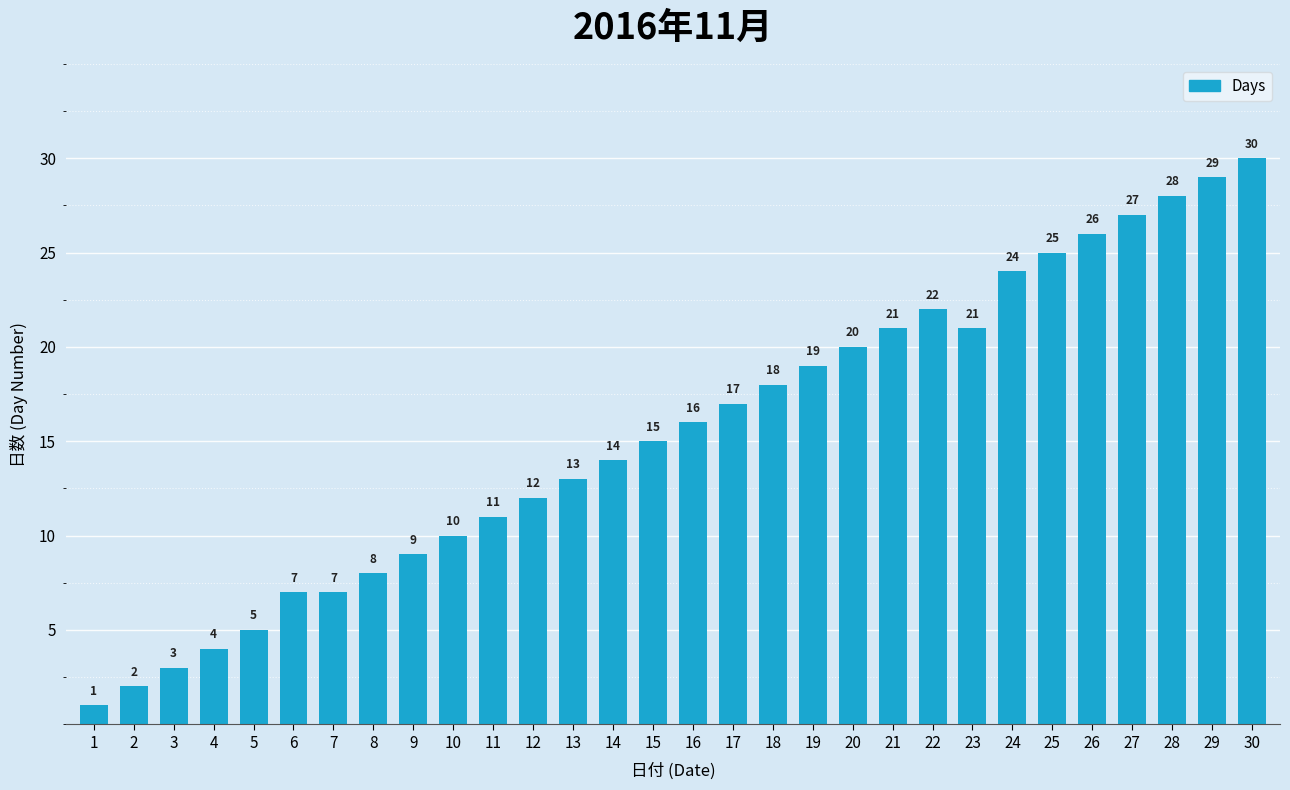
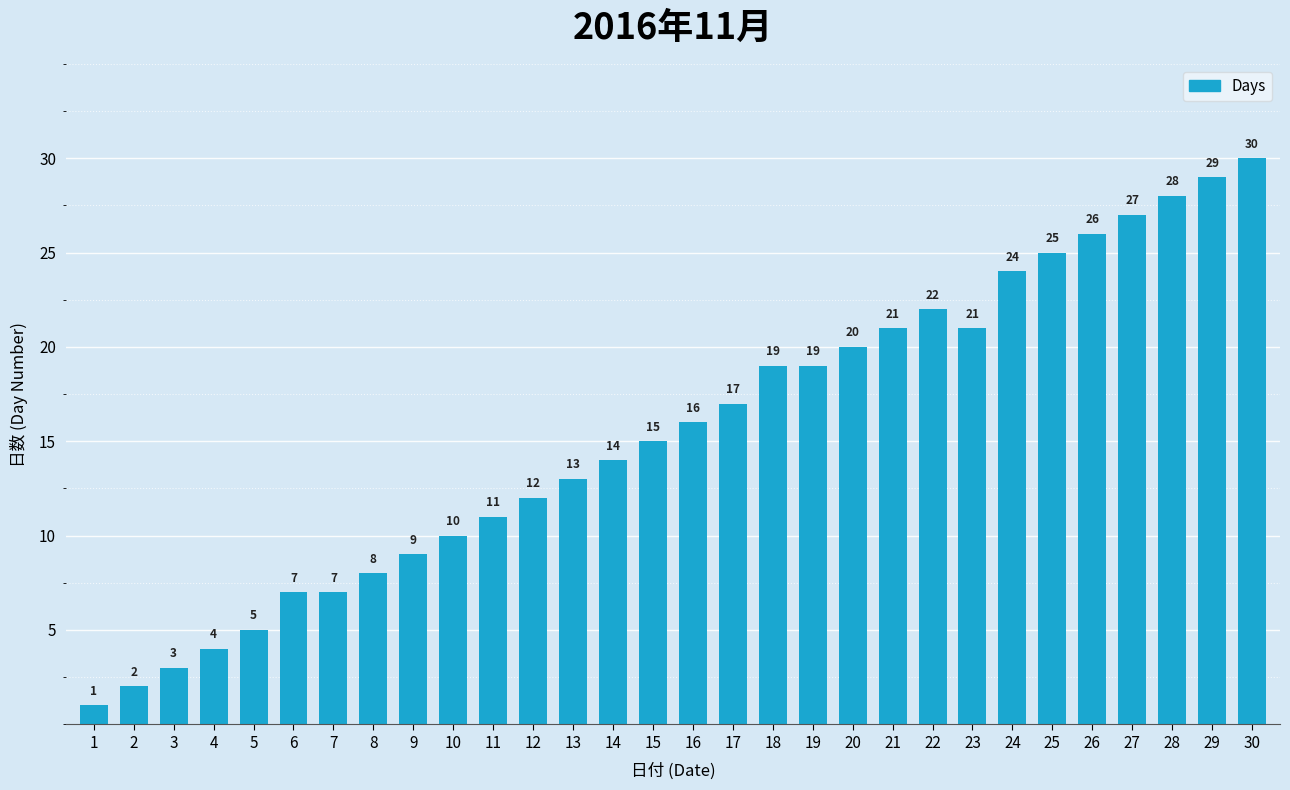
  {
    "1": 1,
    "2": 2,
    "3": 3,
    "4": 4,
    "5": 5,
    "6": 7,
    "7": 7,
    "8": 8,
    "9": 9,
    "10": 10,
    "11": 11,
    "12": 12,
    "13": 13,
    "14": 14,
    "15": 15,
    "16": 16,
    "17": 17,
-   "18": 18,
+   "18": 19,
    "19": 19,
    "20": 20,
    "21": 21,
    "22": 22,
    "23": 21,
    "24": 24,
    "25": 25,
    "26": 26,
    "27": 27,
    "28": 28,
    "29": 29,
    "30": 30
  }
